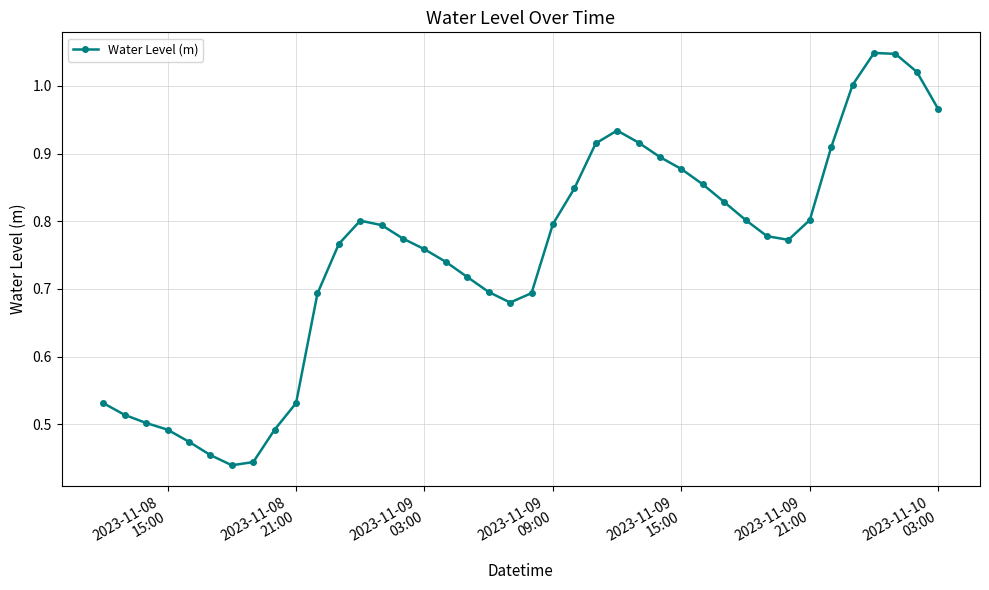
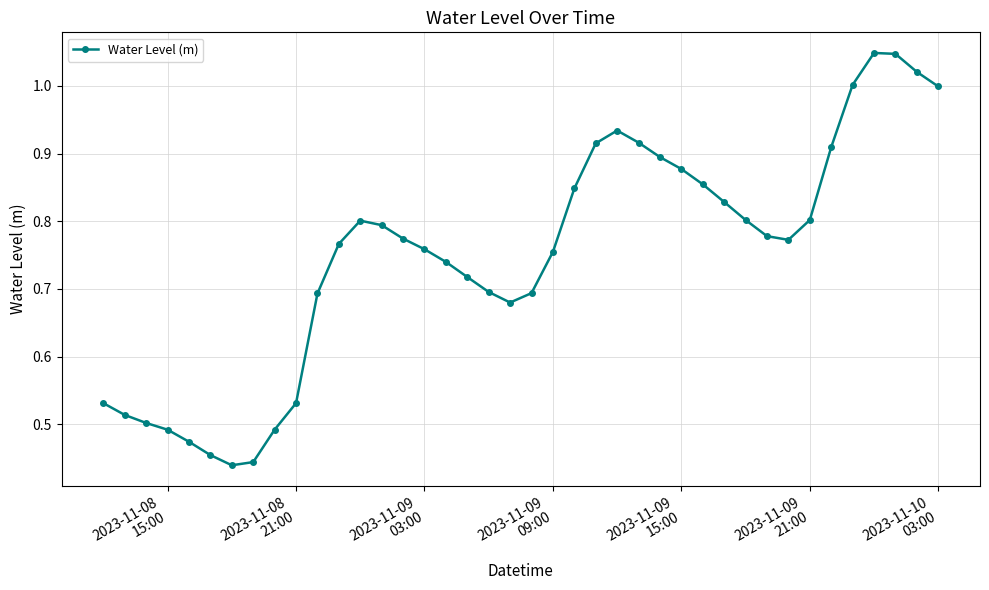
  {
    "2023-11-08 15:00": 0.49,
    "2023-11-08 21:00": 0.53,
    "2023-11-09 03:00": 0.76,
-   "2023-11-09 09:00": 0.80,
+   "2023-11-09 09:00": 0.75,
    "2023-11-09 15:00": 0.88,
    "2023-11-09 21:00": 0.80,
-   "2023-11-10 03:00": 0.97
+   "2023-11-10 03:00": 1.00
  }
